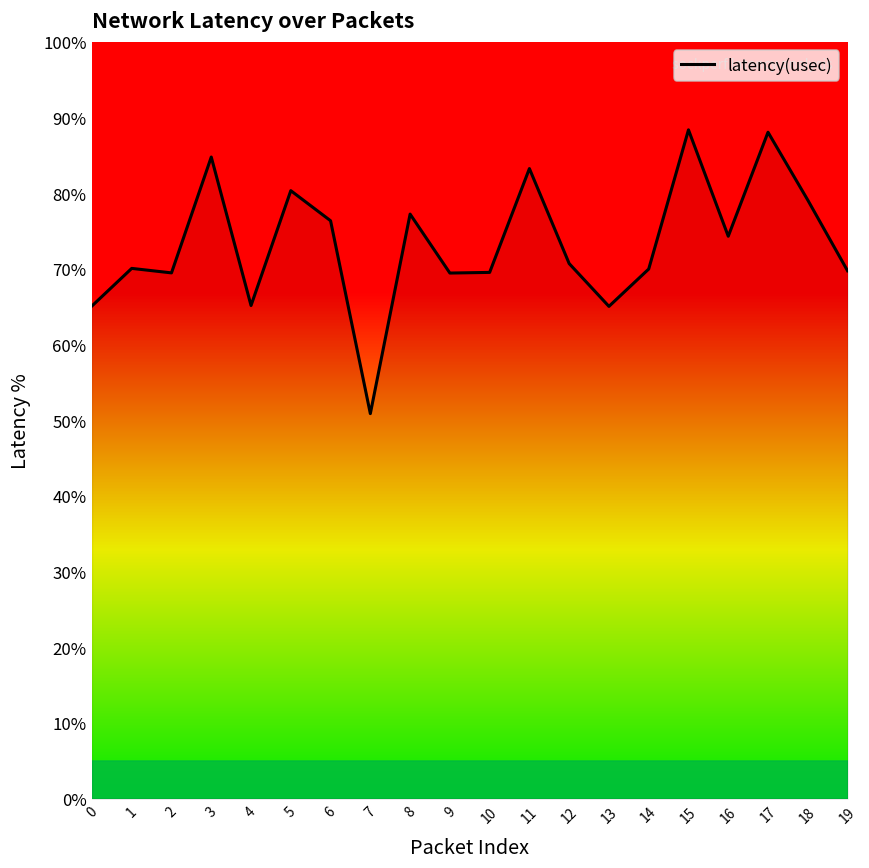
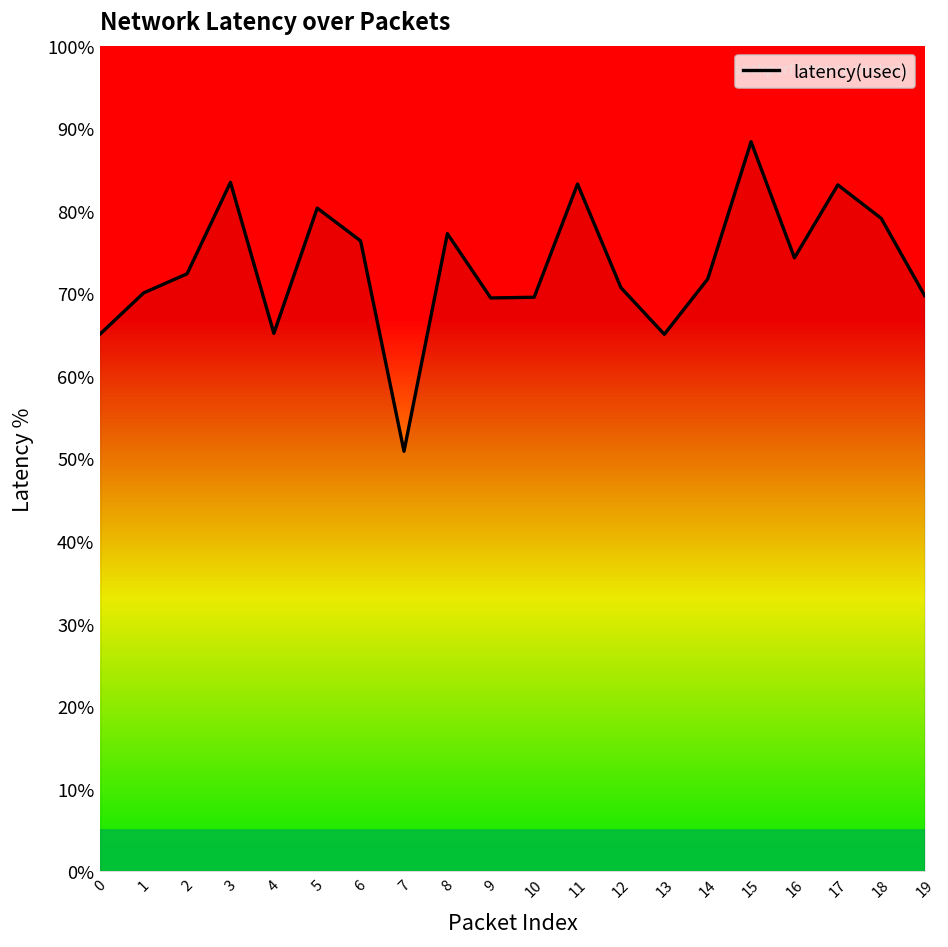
  {
    "0": "65%",
    "1": "70%",
-   "2": "69%",
-   "3": "85%",
+   "2": "72%",
+   "3": "83%",
    "4": "65%",
    "5": "80%",
    "6": "76%",
    "7": "51%",
    "8": "77%",
    "9": "69%",
    "10": "70%",
    "11": "83%",
    "12": "71%",
    "13": "65%",
-   "14": "70%",
+   "14": "72%",
    "15": "88%",
    "16": "74%",
-   "17": "88%",
+   "17": "83%",
    "18": "79%",
    "19": "70%"
  }
